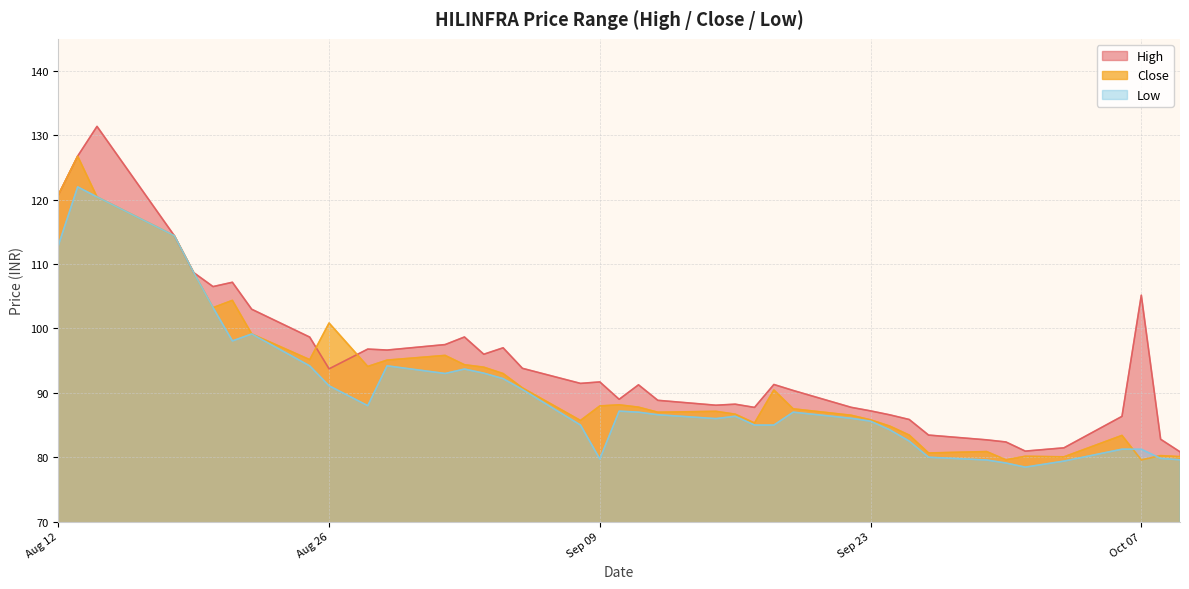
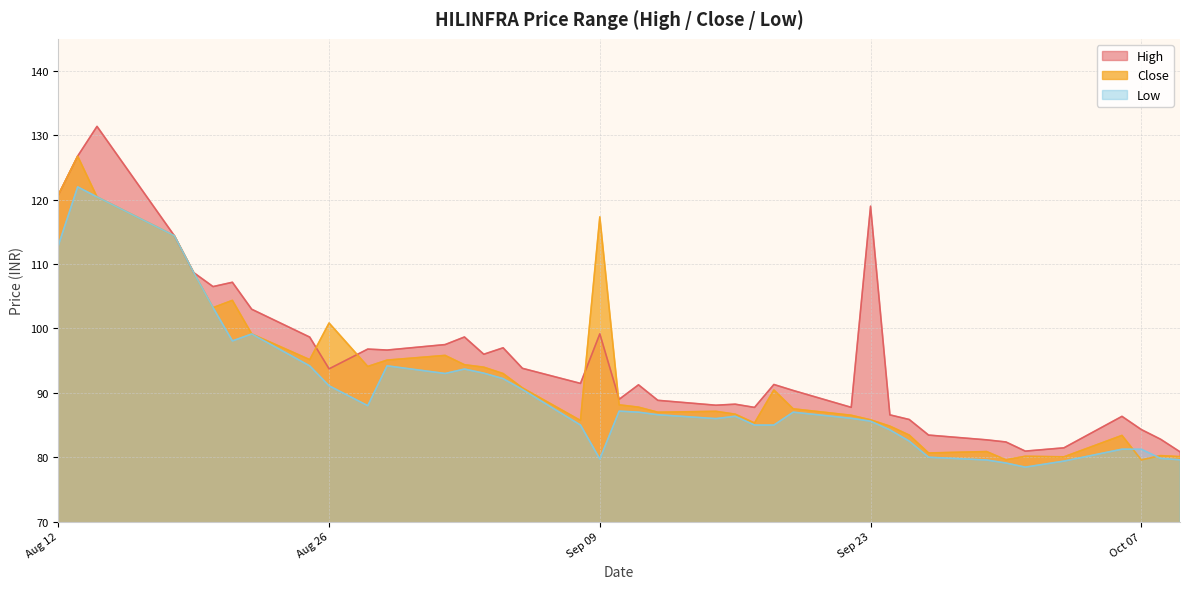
  {
    "High": {
      "Aug 26": 94,
-     "Sep 09": 92,
-     "Sep 23": 87,
-     "Oct 07": 105
+     "Sep 09": 99,
+     "Sep 23": 119,
+     "Oct 07": 84
    },
    "Close": {
      "Aug 26": 101,
-     "Sep 09": 88,
+     "Sep 09": 117,
      "Oct 07": 80
    },
    "Low": {
      "Aug 12": 113,
      "Aug 26": 91,
      "Sep 09": 80,
      "Oct 07": 81
    }
  }
